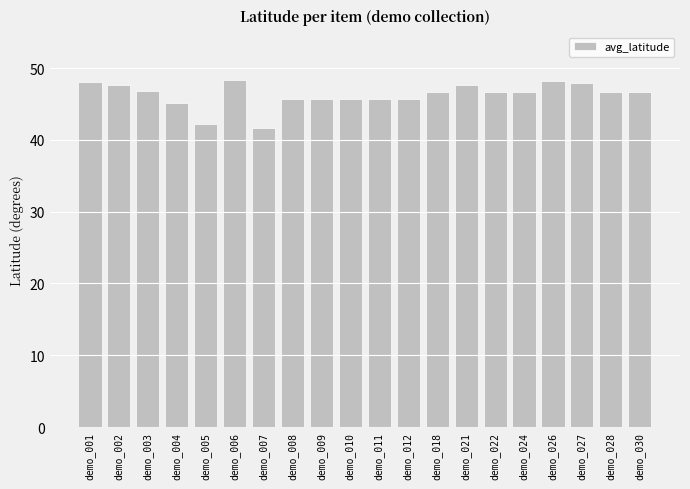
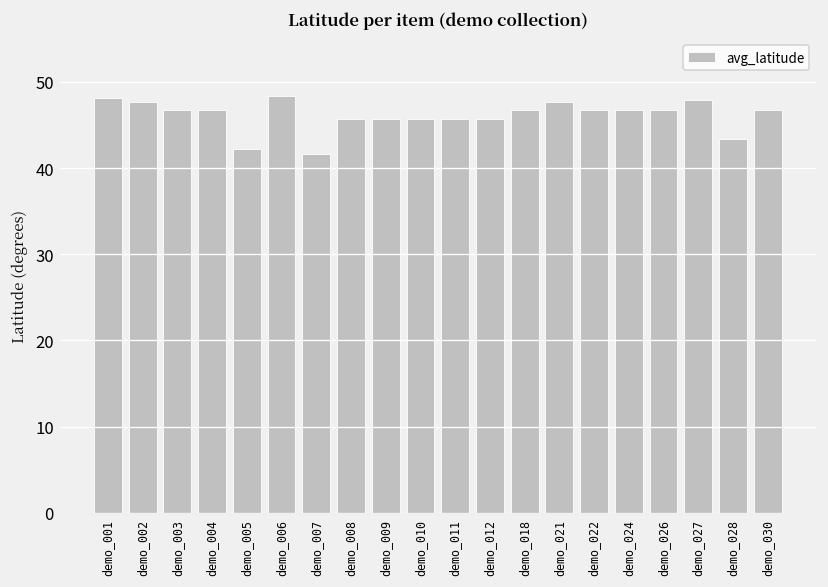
  {
    "demo_001": 48,
    "demo_002": 48,
    "demo_003": 47,
-   "demo_004": 45,
+   "demo_004": 47,
    "demo_005": 42,
    "demo_006": 48,
    "demo_007": 42,
    "demo_008": 46,
    "demo_009": 46,
    "demo_010": 46,
    "demo_011": 46,
    "demo_012": 46,
    "demo_018": 47,
    "demo_021": 48,
    "demo_022": 47,
    "demo_024": 47,
-   "demo_026": 48,
+   "demo_026": 47,
    "demo_027": 48,
-   "demo_028": 47,
+   "demo_028": 43,
    "demo_030": 47
  }
